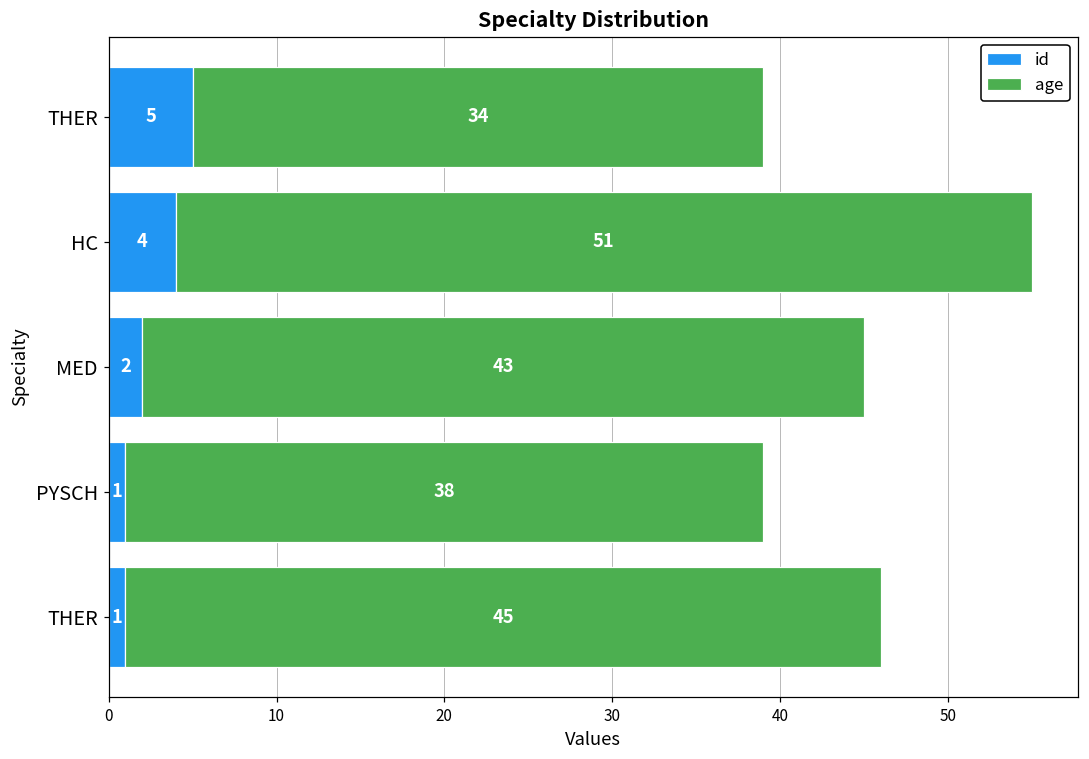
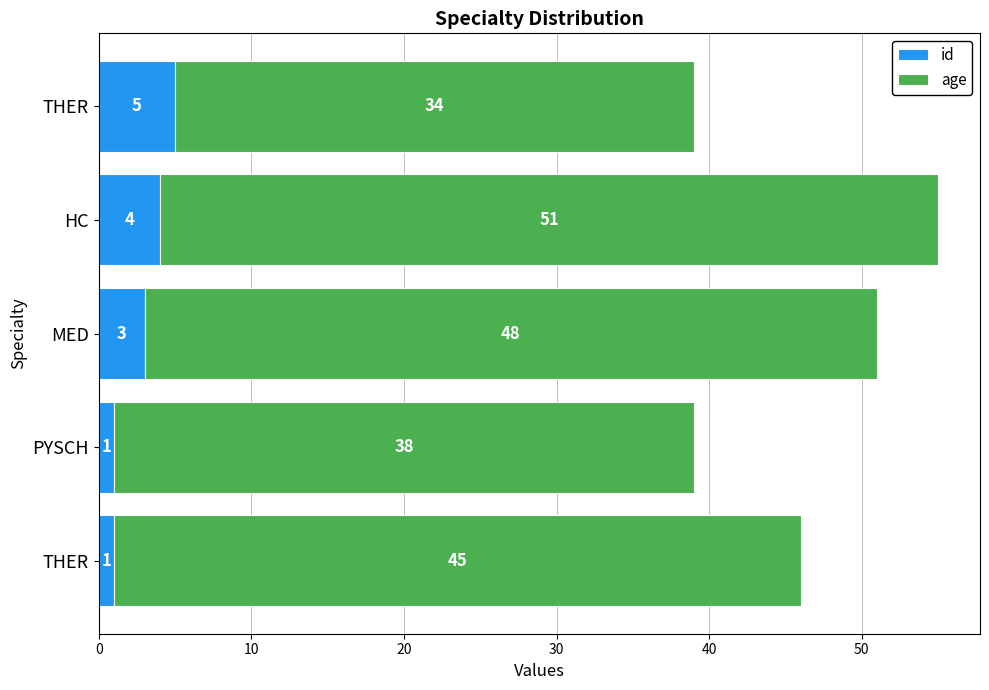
  {
    "id": {
      "HC": 4,
-     "MED": 2,
+     "MED": 3,
      "PYSCH": 1
    },
    "age": {
      "HC": 51,
-     "MED": 43,
+     "MED": 48,
      "PYSCH": 38
    }
  }
